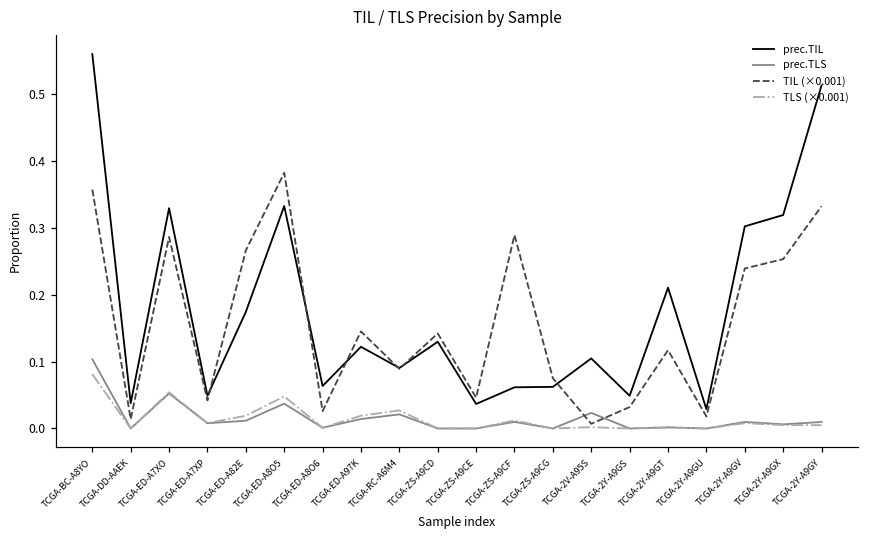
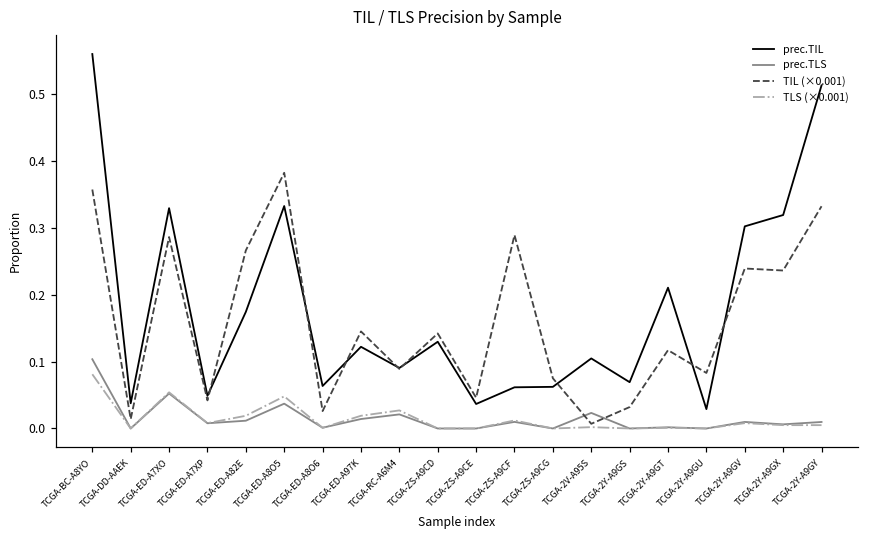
  {
    "prec.TIL": {
      "TCGA-BC-A8YO": 0.56,
      "TCGA-DD-AAEK": 0.04,
      "TCGA-ED-A7XO": 0.33,
      "TCGA-ED-A7XP": 0.05,
      "TCGA-ED-A82E": 0.17,
      "TCGA-ED-A8O5": 0.33,
      "TCGA-ED-A8O6": 0.06,
      "TCGA-ED-A97K": 0.12,
      "TCGA-ZS-A9CD": 0.13,
      "TCGA-ZS-A9CE": 0.04,
      "TCGA-ZS-A9CF": 0.06,
      "TCGA-ZS-A9CG": 0.06,
      "TCGA-2V-A95S": 0.10,
-     "TCGA-2Y-A9GS": 0.05,
+     "TCGA-2Y-A9GS": 0.07,
      "TCGA-2Y-A9GT": 0.21,
      "TCGA-2Y-A9GU": 0.03,
      "TCGA-2Y-A9GV": 0.30,
      "TCGA-2Y-A9GX": 0.32,
      "TCGA-2Y-A9GY": 0.51
    },
    "TIL (×0.001)": {
      "TCGA-BC-A8YO": 0.36,
      "TCGA-DD-AAEK": 0.01,
      "TCGA-ED-A7XO": 0.29,
      "TCGA-ED-A7XP": 0.04,
      "TCGA-ED-A82E": 0.27,
      "TCGA-ED-A8O5": 0.38,
      "TCGA-ED-A8O6": 0.03,
      "TCGA-ED-A97K": 0.15,
      "TCGA-ZS-A9CD": 0.14,
      "TCGA-ZS-A9CE": 0.05,
      "TCGA-ZS-A9CF": 0.29,
      "TCGA-ZS-A9CG": 0.08,
      "TCGA-2V-A95S": 0.01,
      "TCGA-2Y-A9GS": 0.03,
      "TCGA-2Y-A9GT": 0.12,
-     "TCGA-2Y-A9GU": 0.02,
+     "TCGA-2Y-A9GU": 0.08,
      "TCGA-2Y-A9GV": 0.24,
-     "TCGA-2Y-A9GX": 0.25,
+     "TCGA-2Y-A9GX": 0.24,
      "TCGA-2Y-A9GY": 0.33
    }
  }
